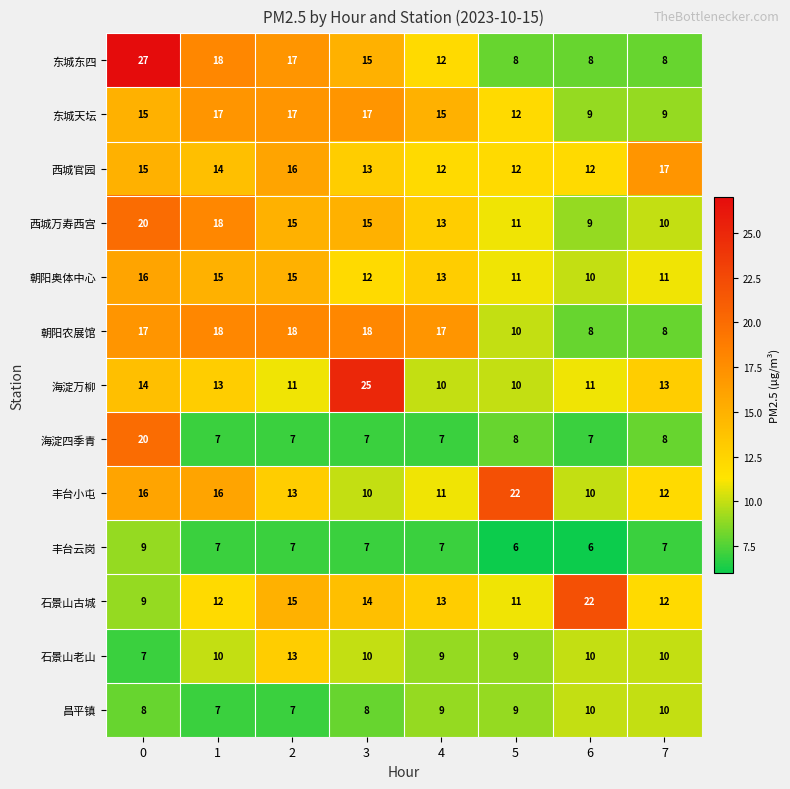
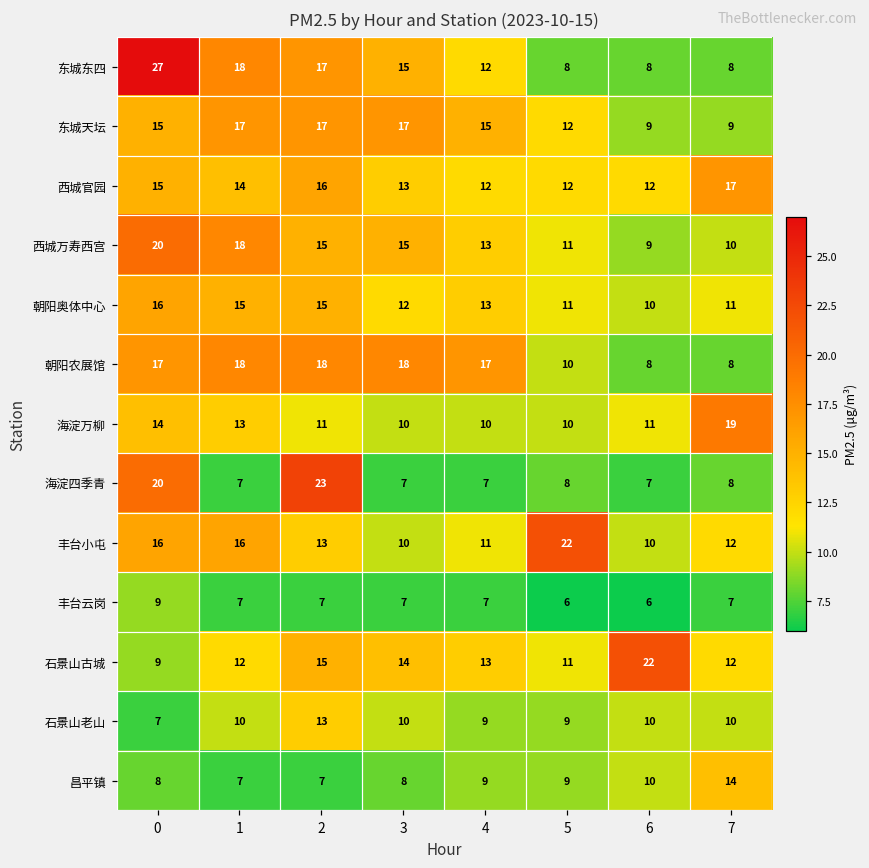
  {
    "东城东四": {
      "0": 27,
      "1": 18,
      "2": 17,
      "3": 15,
      "4": 12,
      "5": 8,
      "6": 8,
      "7": 8
    },
    "东城天坛": {
      "0": 15,
      "1": 17,
      "2": 17,
      "3": 17,
      "4": 15,
      "5": 12,
      "6": 9,
      "7": 9
    },
    "西城官园": {
      "0": 15,
      "1": 14,
      "2": 16,
      "3": 13,
      "4": 12,
      "5": 12,
      "6": 12,
      "7": 17
    },
    "西城万寿西宫": {
      "0": 20,
      "1": 18,
      "2": 15,
      "3": 15,
      "4": 13,
      "5": 11,
      "6": 9,
      "7": 10
    },
    "朝阳奥体中心": {
      "0": 16,
      "1": 15,
      "2": 15,
      "3": 12,
      "4": 13,
      "5": 11,
      "6": 10,
      "7": 11
    },
    "朝阳农展馆": {
      "0": 17,
      "1": 18,
      "2": 18,
      "3": 18,
      "4": 17,
      "5": 10,
      "6": 8,
      "7": 8
    },
    "海淀万柳": {
      "0": 14,
      "1": 13,
      "2": 11,
-     "3": 25,
+     "3": 10,
      "4": 10,
      "5": 10,
      "6": 11,
-     "7": 13
+     "7": 19
    },
    "海淀四季青": {
      "0": 20,
      "1": 7,
-     "2": 7,
+     "2": 23,
      "3": 7,
      "4": 7,
      "5": 8,
      "6": 7,
      "7": 8
    },
    "丰台小屯": {
      "0": 16,
      "1": 16,
      "2": 13,
      "3": 10,
      "4": 11,
      "5": 22,
      "6": 10,
      "7": 12
    },
    "丰台云岗": {
      "0": 9,
      "1": 7,
      "2": 7,
      "3": 7,
      "4": 7,
      "5": 6,
      "6": 6,
      "7": 7
    },
    "石景山古城": {
      "0": 9,
      "1": 12,
      "2": 15,
      "3": 14,
      "4": 13,
      "5": 11,
      "6": 22,
      "7": 12
    },
    "石景山老山": {
      "0": 7,
      "1": 10,
      "2": 13,
      "3": 10,
      "4": 9,
      "5": 9,
      "6": 10,
      "7": 10
    },
    "昌平镇": {
      "0": 8,
      "1": 7,
      "2": 7,
      "3": 8,
      "4": 9,
      "5": 9,
      "6": 10,
-     "7": 10
+     "7": 14
    }
  }
